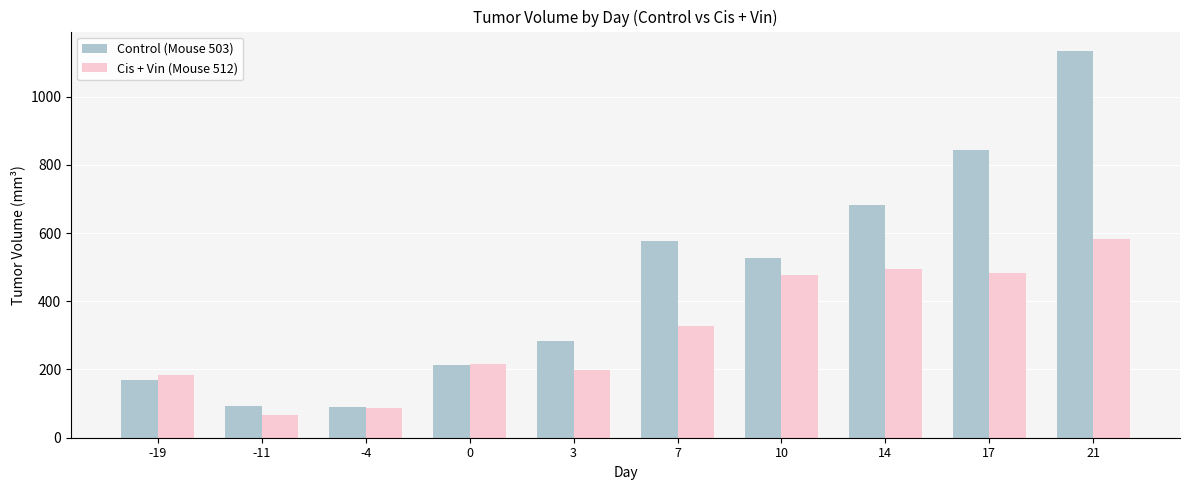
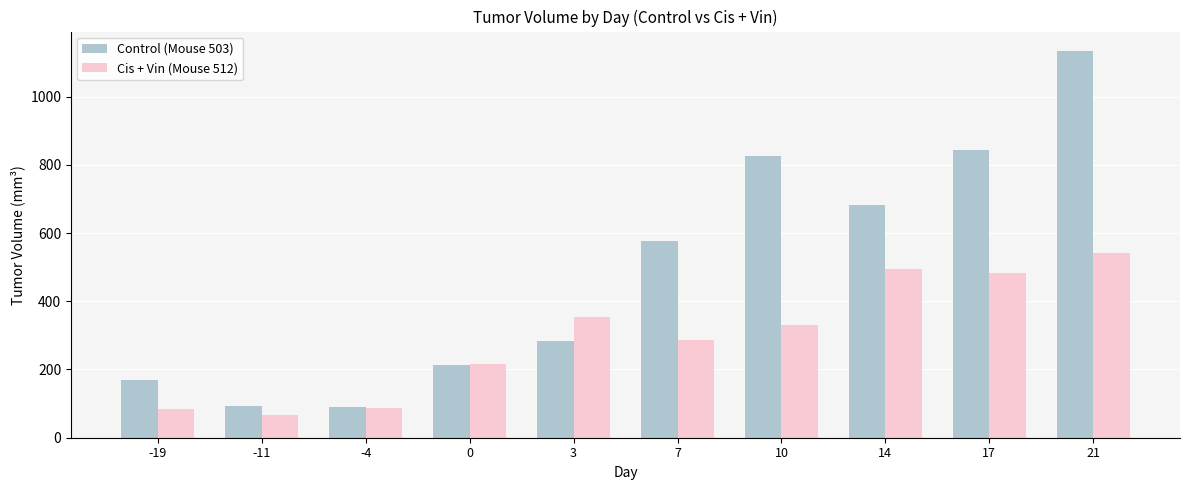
  {
    "Control (Mouse 503)": {
      "-19": 170,
      "-11": 90,
      "-4": 90,
      "0": 210,
      "3": 280,
      "7": 580,
-     "10": 530,
+     "10": 830,
      "14": 680,
      "17": 840,
      "21": 1130
    },
    "Cis + Vin (Mouse 512)": {
-     "-19": 180,
+     "-19": 90,
      "-11": 70,
      "-4": 90,
      "0": 220,
-     "3": 200,
-     "7": 330,
-     "10": 480,
+     "3": 350,
+     "7": 290,
+     "10": 330,
      "14": 490,
      "17": 480,
-     "21": 580
+     "21": 540
    }
  }
